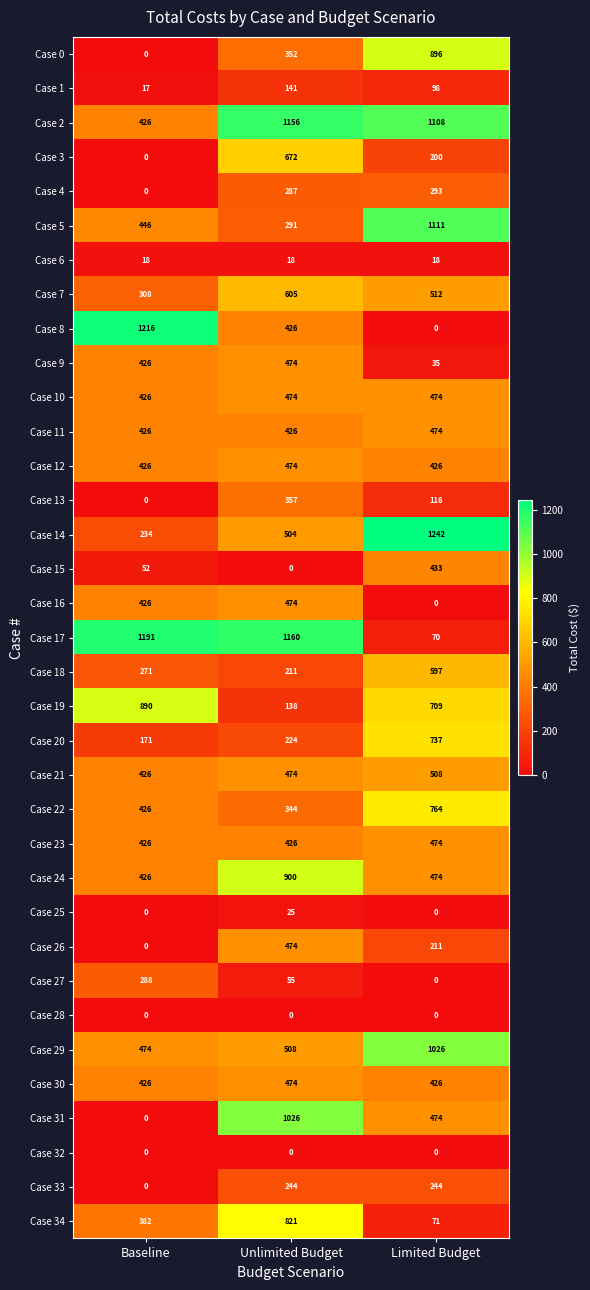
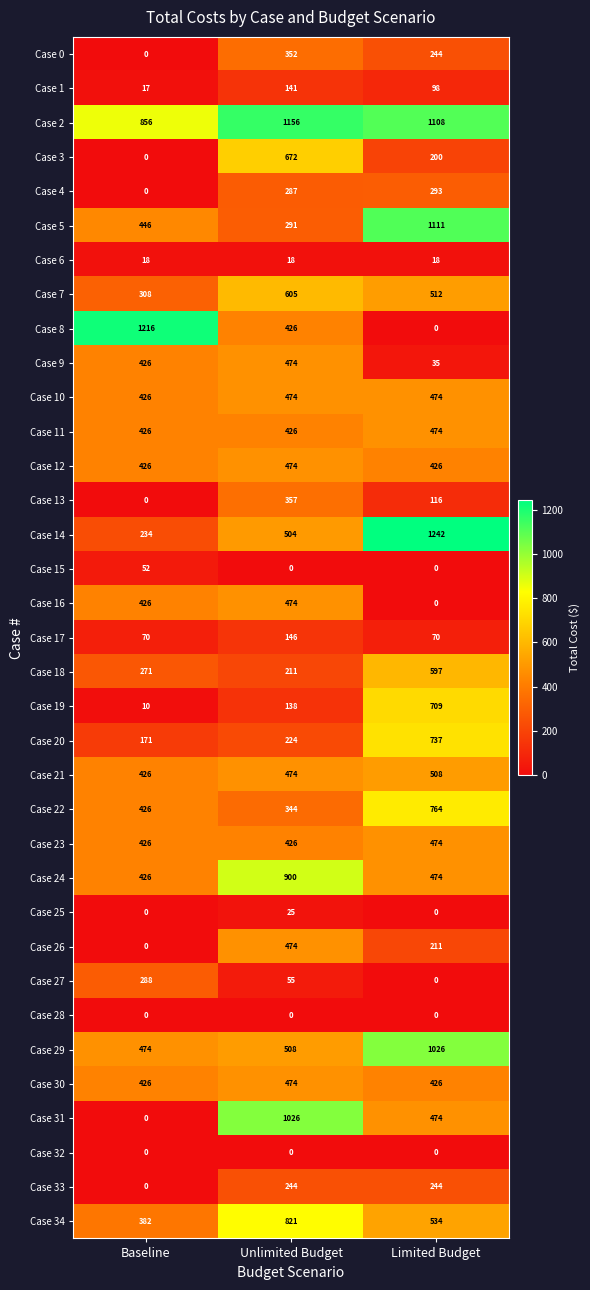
  {
    "Case 0": {
      "Baseline": 0,
      "Unlimited Budget": 352,
-     "Limited Budget": 896
+     "Limited Budget": 244
    },
    "Case 1": {
      "Baseline": 17,
      "Unlimited Budget": 141,
      "Limited Budget": 98
    },
    "Case 2": {
-     "Baseline": 426,
+     "Baseline": 856,
      "Unlimited Budget": 1156,
      "Limited Budget": 1108
    },
    "Case 3": {
      "Baseline": 0,
      "Unlimited Budget": 672,
      "Limited Budget": 200
    },
    "Case 4": {
      "Baseline": 0,
      "Unlimited Budget": 287,
      "Limited Budget": 293
    },
    "Case 5": {
      "Baseline": 446,
      "Unlimited Budget": 291,
      "Limited Budget": 1111
    },
    "Case 6": {
      "Baseline": 18,
      "Unlimited Budget": 18,
      "Limited Budget": 18
    },
    "Case 7": {
      "Baseline": 308,
      "Unlimited Budget": 605,
      "Limited Budget": 512
    },
    "Case 8": {
      "Baseline": 1216,
      "Unlimited Budget": 426,
      "Limited Budget": 0
    },
    "Case 9": {
      "Baseline": 426,
      "Unlimited Budget": 474,
      "Limited Budget": 35
    },
    "Case 10": {
      "Baseline": 426,
      "Unlimited Budget": 474,
      "Limited Budget": 474
    },
    "Case 11": {
      "Baseline": 426,
      "Unlimited Budget": 426,
      "Limited Budget": 474
    },
    "Case 12": {
      "Baseline": 426,
      "Unlimited Budget": 474,
      "Limited Budget": 426
    },
    "Case 13": {
      "Baseline": 0,
      "Unlimited Budget": 357,
      "Limited Budget": 116
    },
    "Case 14": {
      "Baseline": 234,
      "Unlimited Budget": 504,
      "Limited Budget": 1242
    },
    "Case 15": {
      "Baseline": 52,
      "Unlimited Budget": 0,
-     "Limited Budget": 433
+     "Limited Budget": 0
    },
    "Case 16": {
      "Baseline": 426,
      "Unlimited Budget": 474,
      "Limited Budget": 0
    },
    "Case 17": {
-     "Baseline": 1191,
-     "Unlimited Budget": 1160,
+     "Baseline": 70,
+     "Unlimited Budget": 146,
      "Limited Budget": 70
    },
    "Case 18": {
      "Baseline": 271,
      "Unlimited Budget": 211,
      "Limited Budget": 597
    },
    "Case 19": {
-     "Baseline": 890,
+     "Baseline": 10,
      "Unlimited Budget": 138,
      "Limited Budget": 709
    },
    "Case 20": {
      "Baseline": 171,
      "Unlimited Budget": 224,
      "Limited Budget": 737
    },
    "Case 21": {
      "Baseline": 426,
      "Unlimited Budget": 474,
      "Limited Budget": 508
    },
    "Case 22": {
      "Baseline": 426,
      "Unlimited Budget": 344,
      "Limited Budget": 764
    },
    "Case 23": {
      "Baseline": 426,
      "Unlimited Budget": 426,
      "Limited Budget": 474
    },
    "Case 24": {
      "Baseline": 426,
      "Unlimited Budget": 900,
      "Limited Budget": 474
    },
    "Case 25": {
      "Baseline": 0,
      "Unlimited Budget": 25,
      "Limited Budget": 0
    },
    "Case 26": {
      "Baseline": 0,
      "Unlimited Budget": 474,
      "Limited Budget": 211
    },
    "Case 27": {
      "Baseline": 288,
      "Unlimited Budget": 55,
      "Limited Budget": 0
    },
    "Case 28": {
      "Baseline": 0,
      "Unlimited Budget": 0,
      "Limited Budget": 0
    },
    "Case 29": {
      "Baseline": 474,
      "Unlimited Budget": 508,
      "Limited Budget": 1026
    },
    "Case 30": {
      "Baseline": 426,
      "Unlimited Budget": 474,
      "Limited Budget": 426
    },
    "Case 31": {
      "Baseline": 0,
      "Unlimited Budget": 1026,
      "Limited Budget": 474
    },
    "Case 32": {
      "Baseline": 0,
      "Unlimited Budget": 0,
      "Limited Budget": 0
    },
    "Case 33": {
      "Baseline": 0,
      "Unlimited Budget": 244,
      "Limited Budget": 244
    },
    "Case 34": {
      "Baseline": 382,
      "Unlimited Budget": 821,
-     "Limited Budget": 71
+     "Limited Budget": 534
    }
  }
